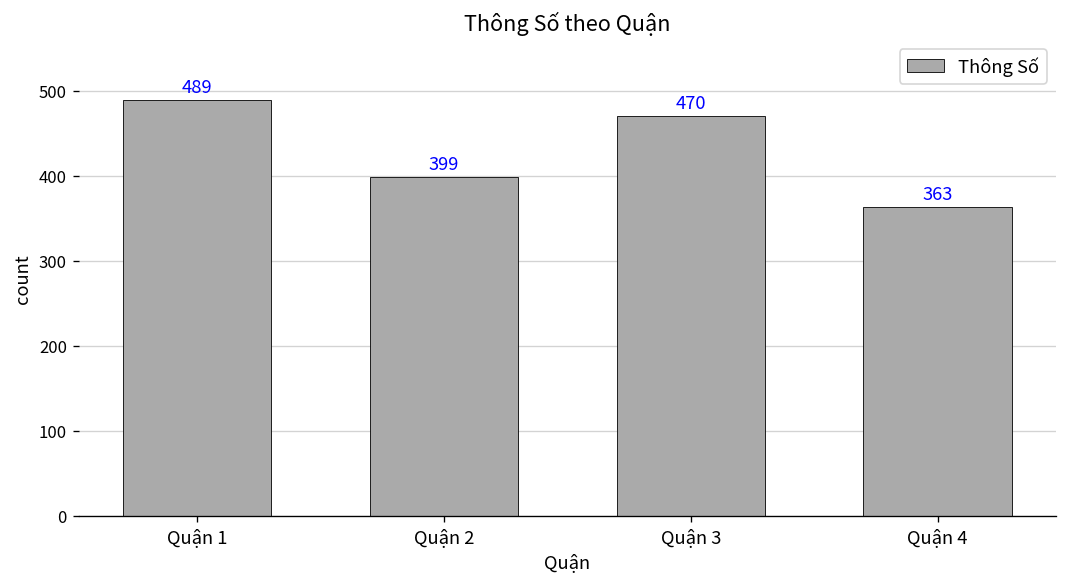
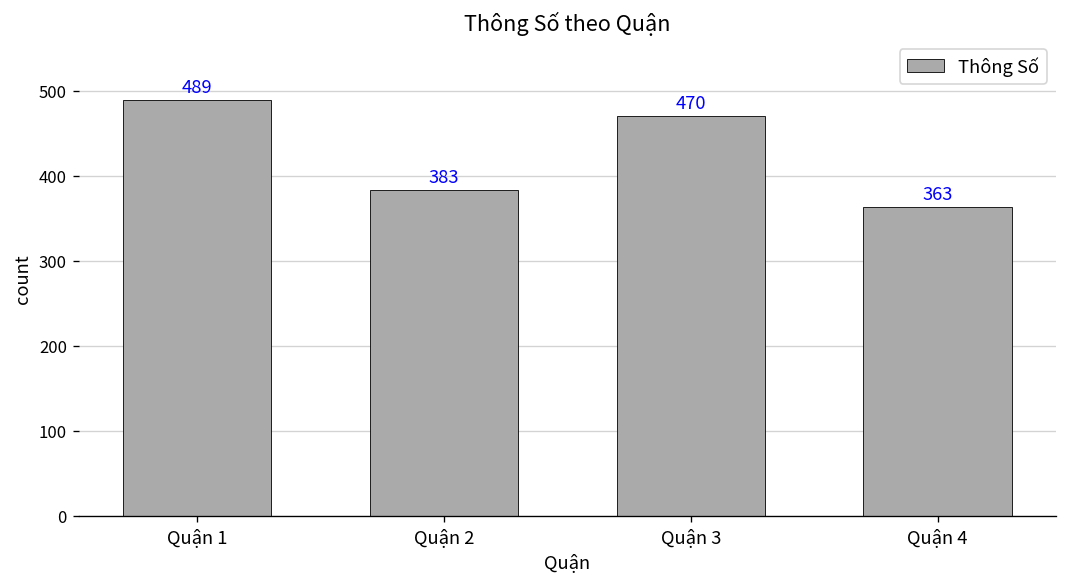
  {
    "Quận 1": 489,
-   "Quận 2": 399,
+   "Quận 2": 383,
    "Quận 3": 470,
    "Quận 4": 363
  }
